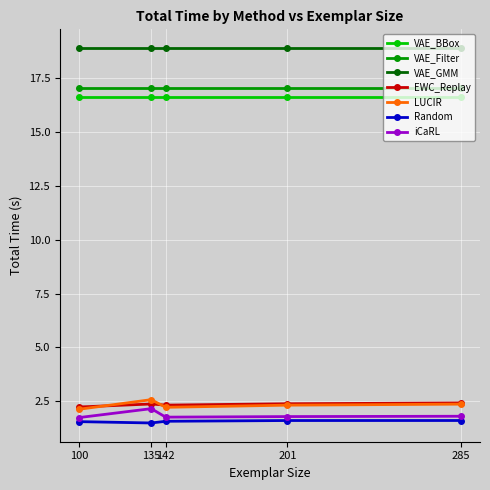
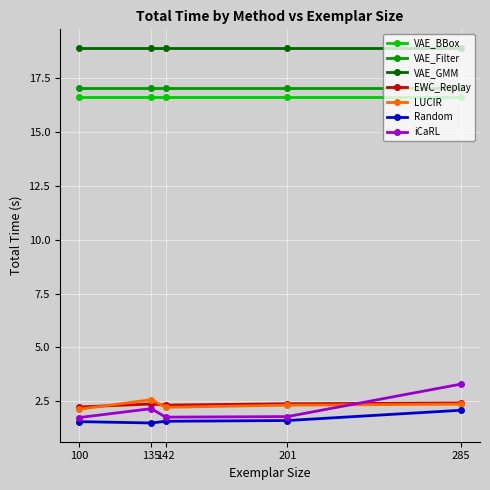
  {
    "Random": {
      "100": 1.6,
      "201": 1.6,
-     "285": 1.6
+     "285": 2.1
    },
    "iCaRL": {
      "100": 1.8,
      "201": 1.8,
-     "285": 1.8
+     "285": 3.3
    }
  }
